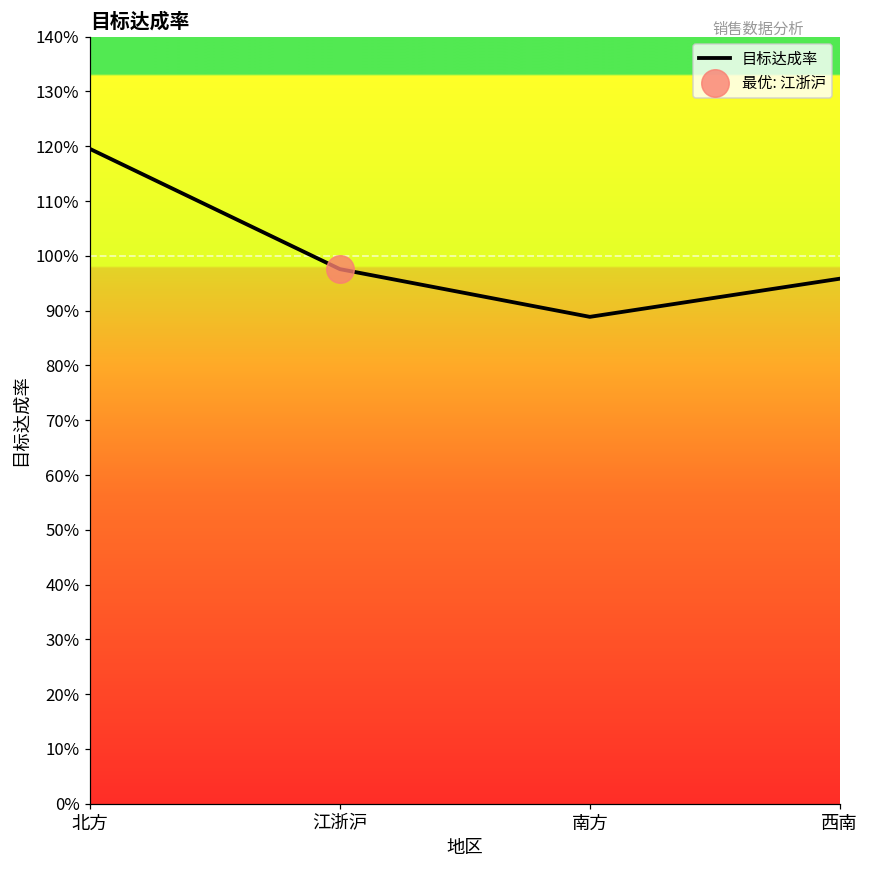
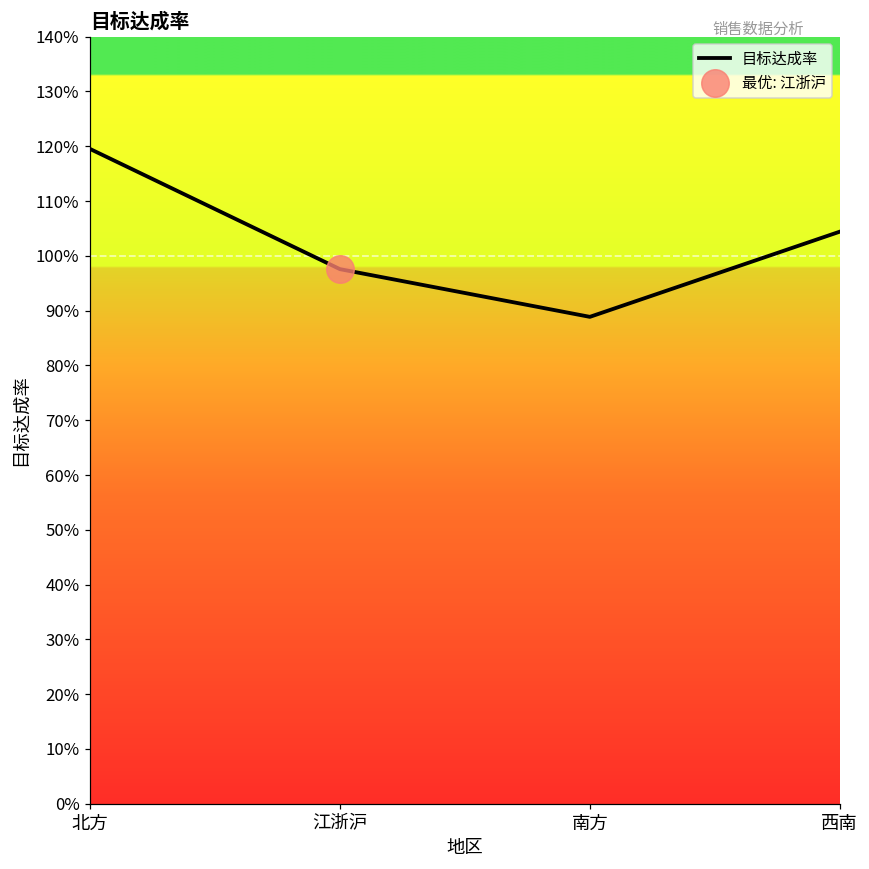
  {
    "目标达成率": {
      "北方": "120%",
      "南方": "89%",
-     "西南": "96%"
+     "西南": "104%"
    }
  }
